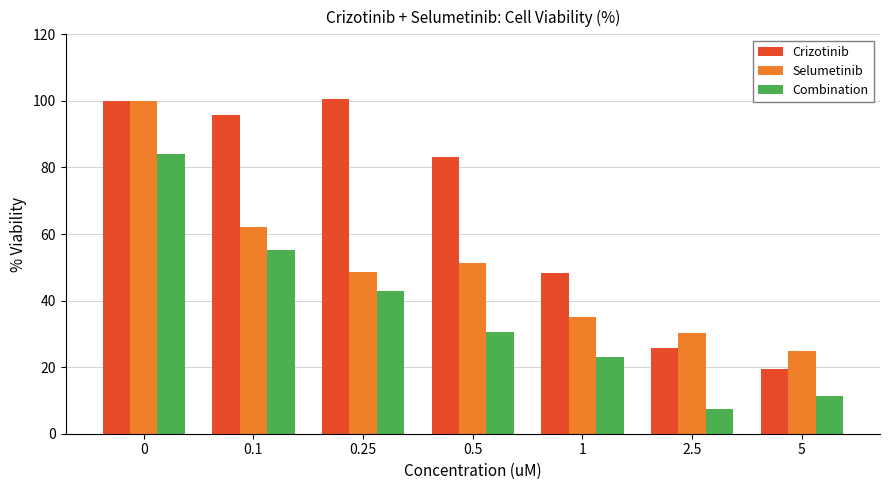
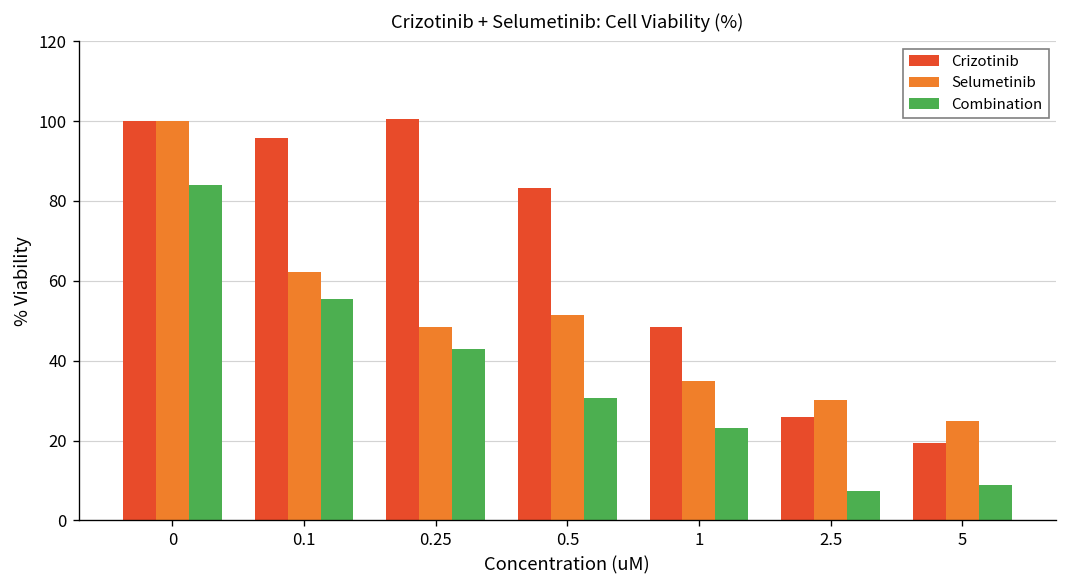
  {
    "Combination": {
      "0": 84,
      "0.1": 55,
      "0.25": 43,
      "0.5": 31,
      "1": 23,
      "2.5": 7,
-     "5": 11
+     "5": 9
    }
  }
